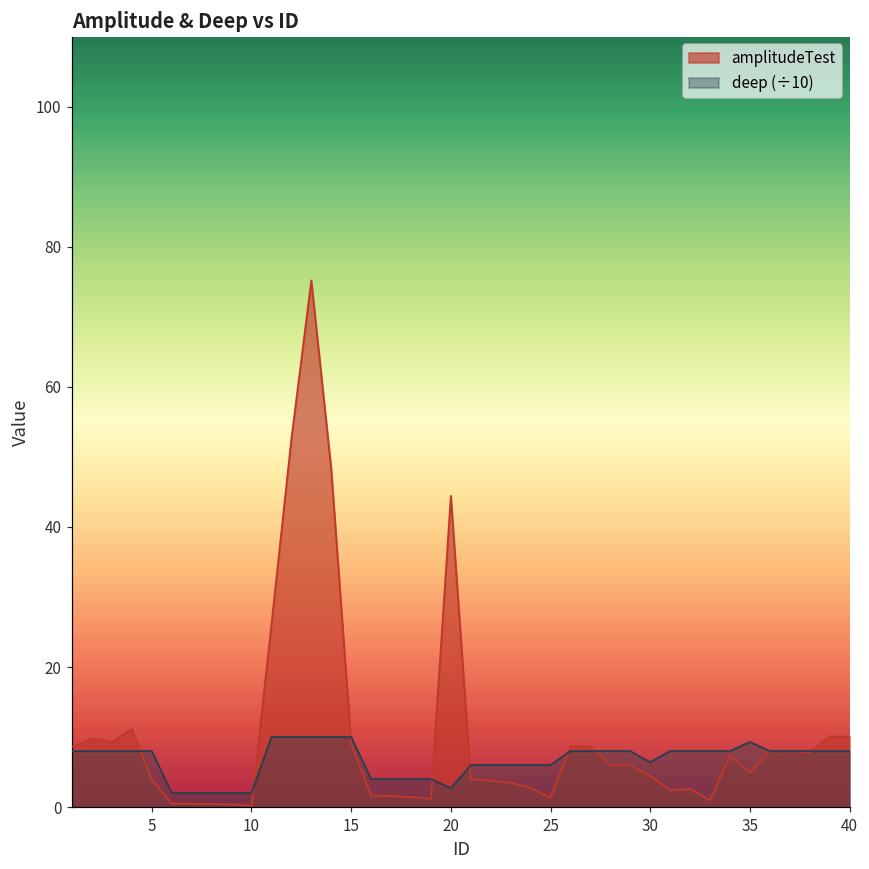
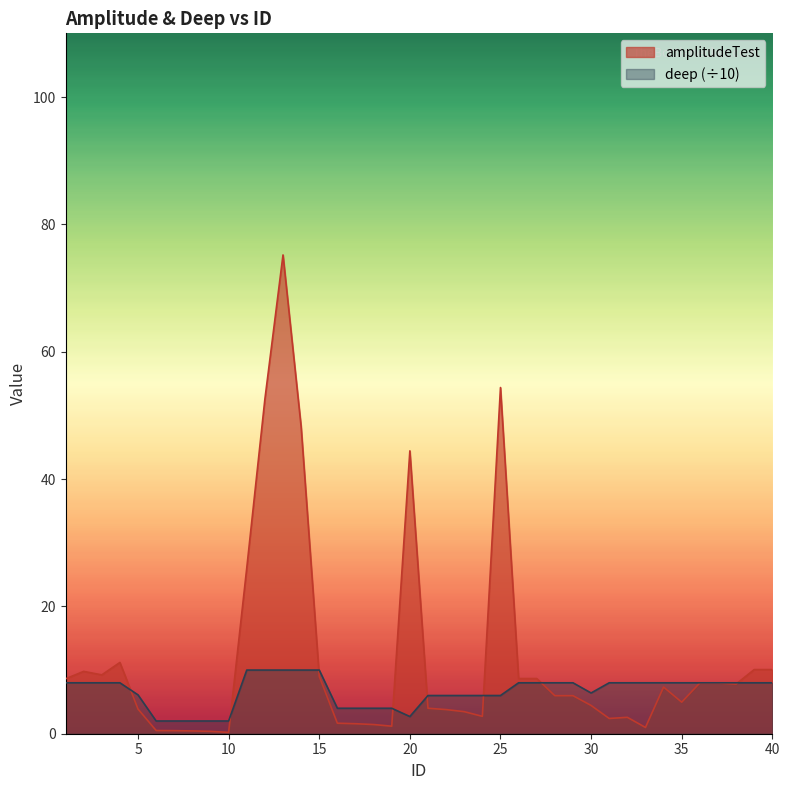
  {
    "amplitudeTest": {
      "5": 4,
      "10": 0,
      "15": 9,
      "20": 44,
-     "25": 1,
+     "25": 54,
      "30": 4,
      "35": 5,
      "40": 10
    },
    "deep (÷10)": {
-     "5": 8,
+     "5": 6,
      "10": 2,
      "15": 10,
      "20": 3,
      "25": 6,
      "30": 6,
-     "35": 9,
+     "35": 8,
      "40": 8
    }
  }
